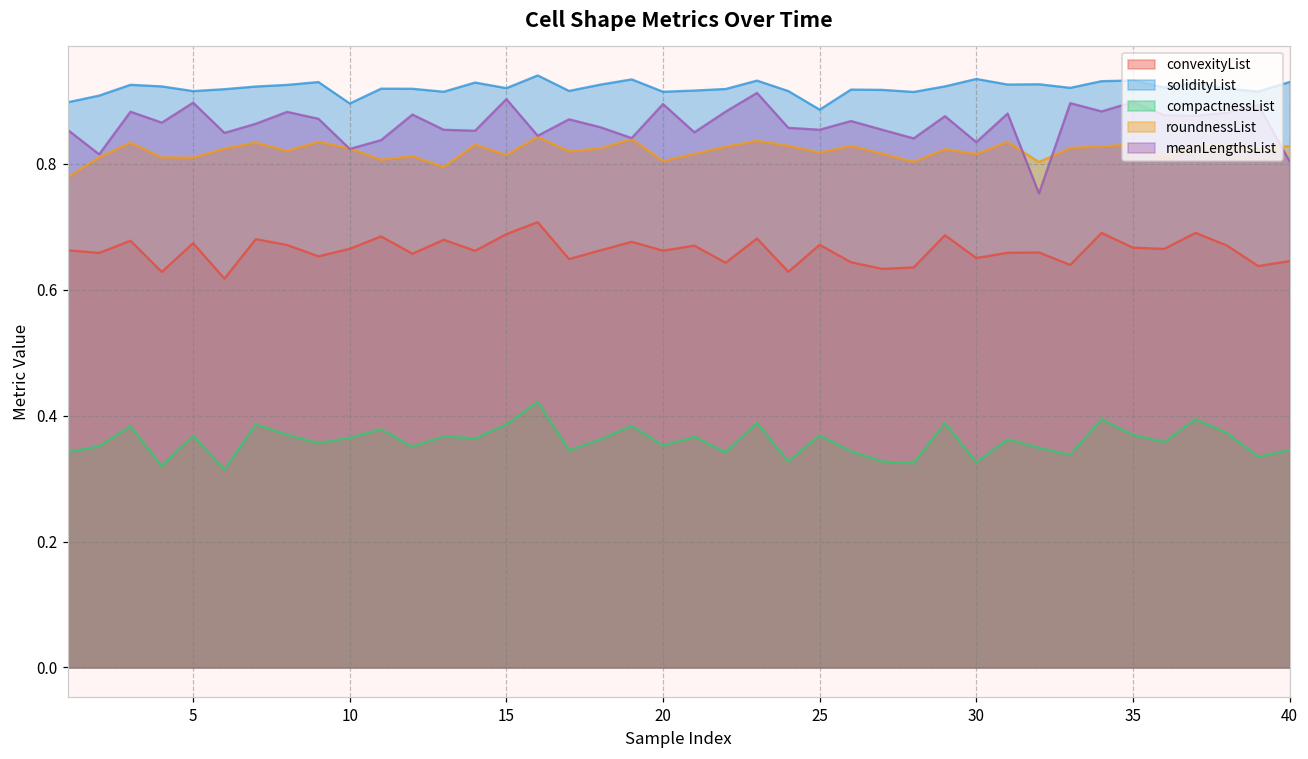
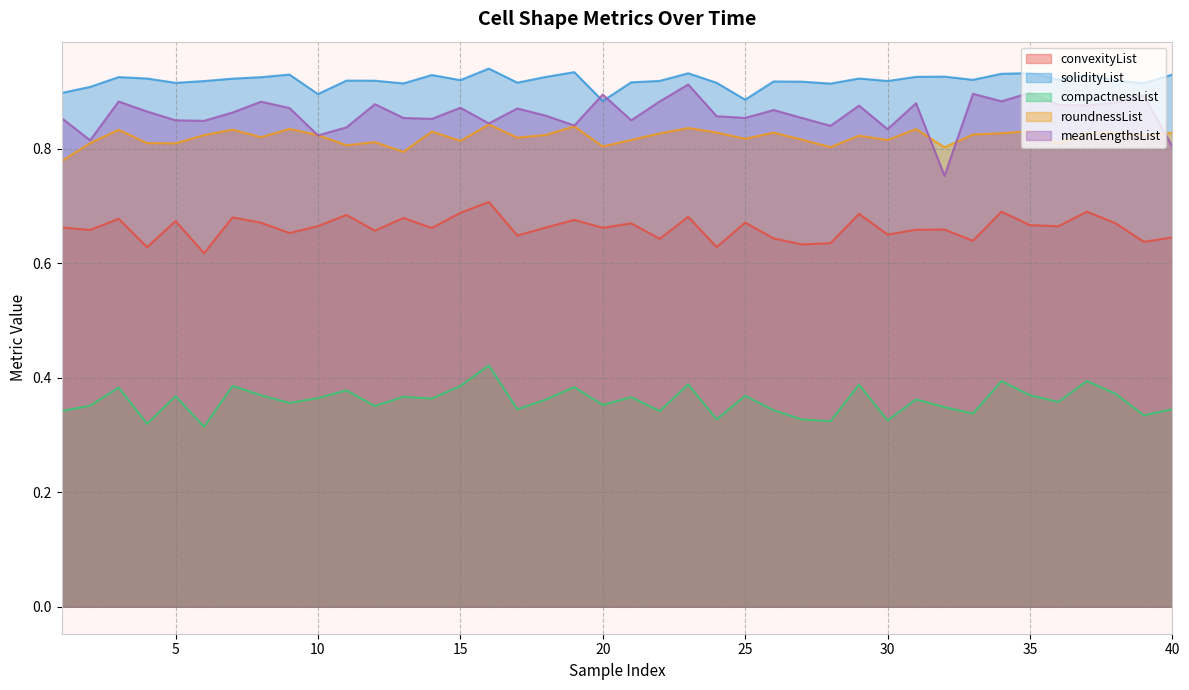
  {
    "solidityList": {
      "5": 0.92,
      "10": 0.90,
      "15": 0.92,
-     "20": 0.91,
+     "20": 0.88,
      "25": 0.89,
-     "30": 0.93,
+     "30": 0.92,
      "40": 0.93
    },
    "compactnessList": {
      "5": 0.37,
      "10": 0.36,
      "15": 0.39,
      "20": 0.35,
      "25": 0.37,
      "30": 0.33,
      "35": 0.37,
      "40": 0.35
    },
    "meanLengthsList": {
-     "5": 0.90,
-     "15": 0.90,
+     "5": 0.85,
+     "15": 0.87,
      "20": 0.90,
      "25": 0.85,
      "30": 0.83,
      "40": 0.80
    }
  }
